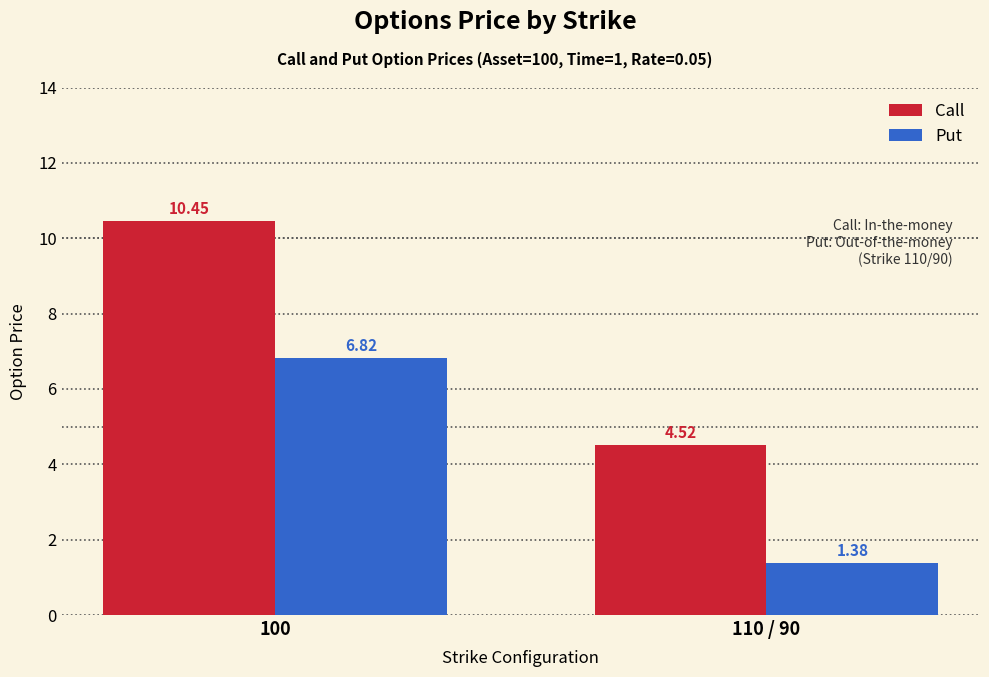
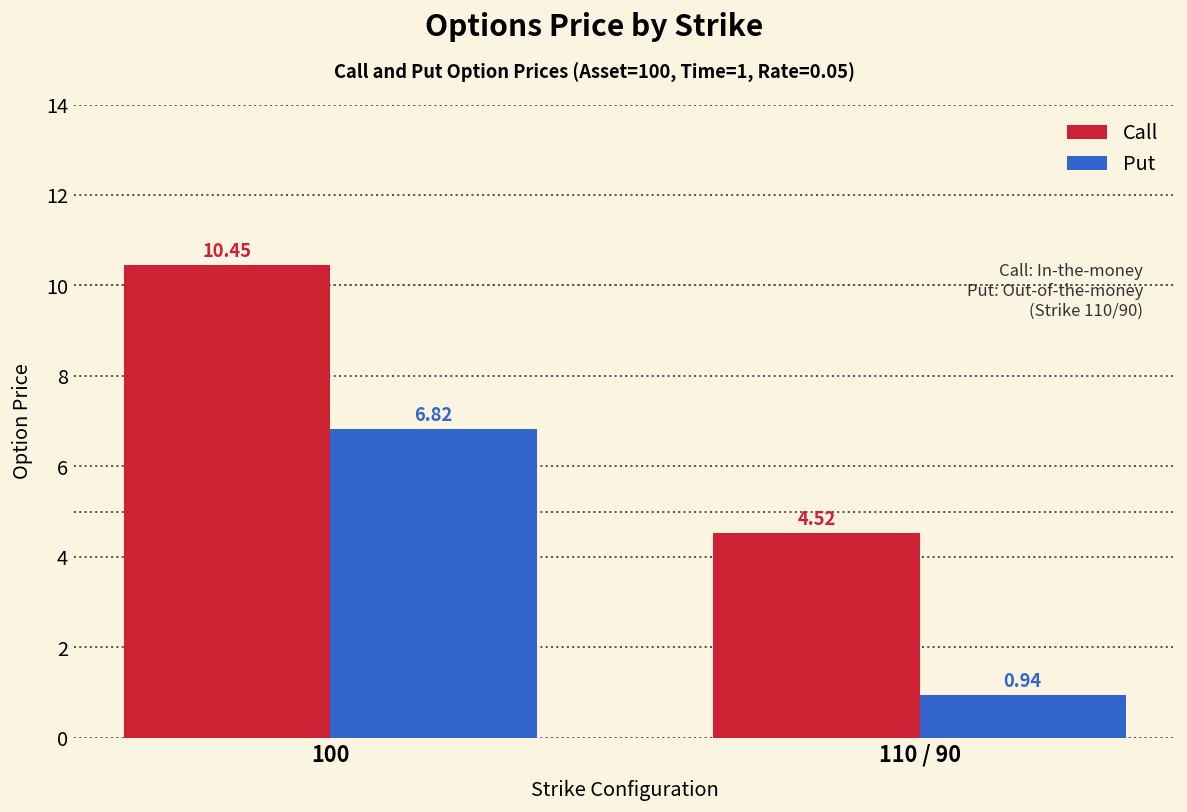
  {
    "Call": {
      "100": 10.45,
      "110 / 90": 4.52
    },
    "Put": {
      "100": 6.82,
-     "110 / 90": 1.38
+     "110 / 90": 0.94
    }
  }
